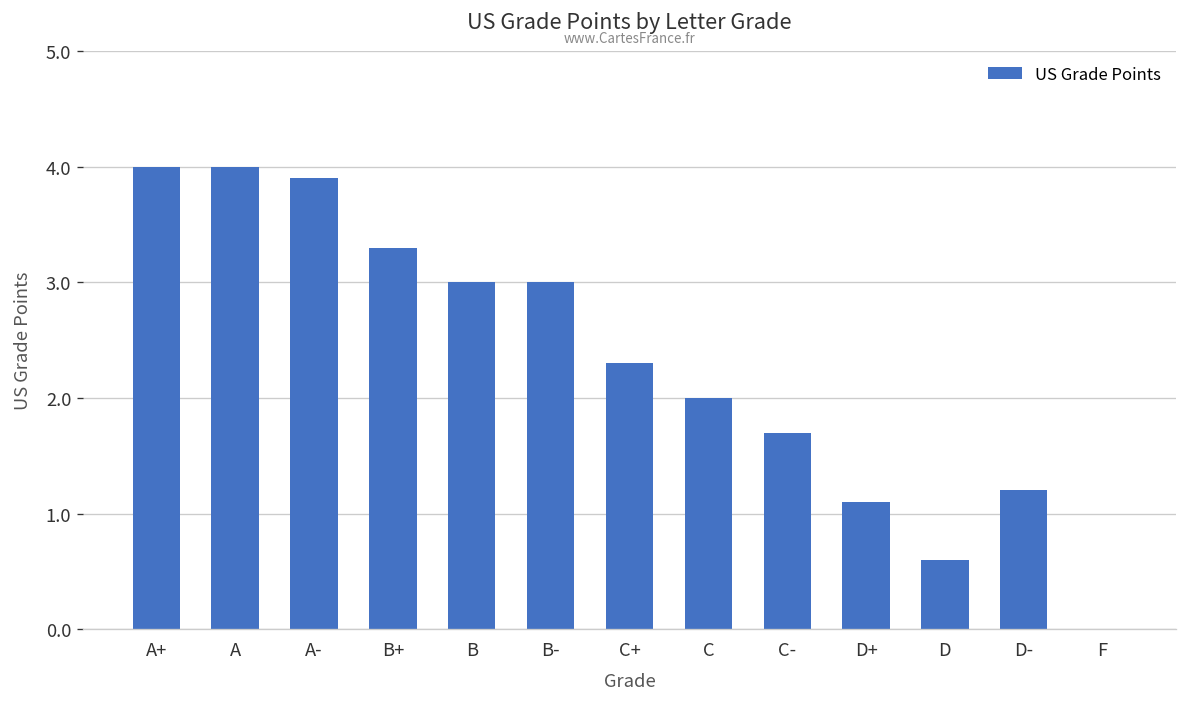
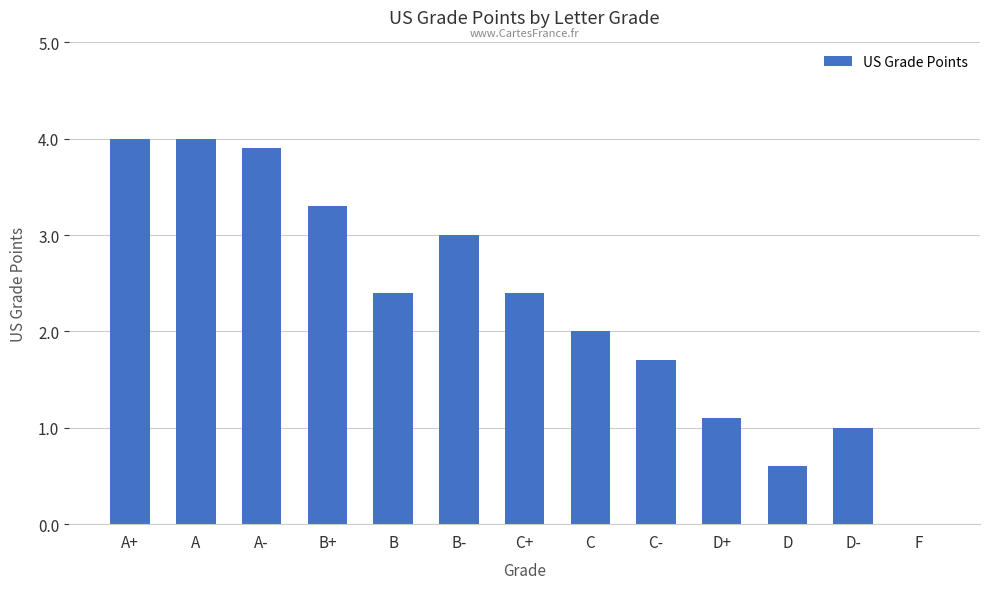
  {
    "A+": 4.0,
    "A": 4.0,
    "A-": 3.9,
    "B+": 3.3,
-   "B": 3.0,
+   "B": 2.4,
    "B-": 3.0,
-   "C+": 2.3,
+   "C+": 2.4,
    "C": 2.0,
    "C-": 1.7,
    "D+": 1.1,
    "D": 0.6,
-   "D-": 1.2,
+   "D-": 1.0,
    "F": 0.0
  }
